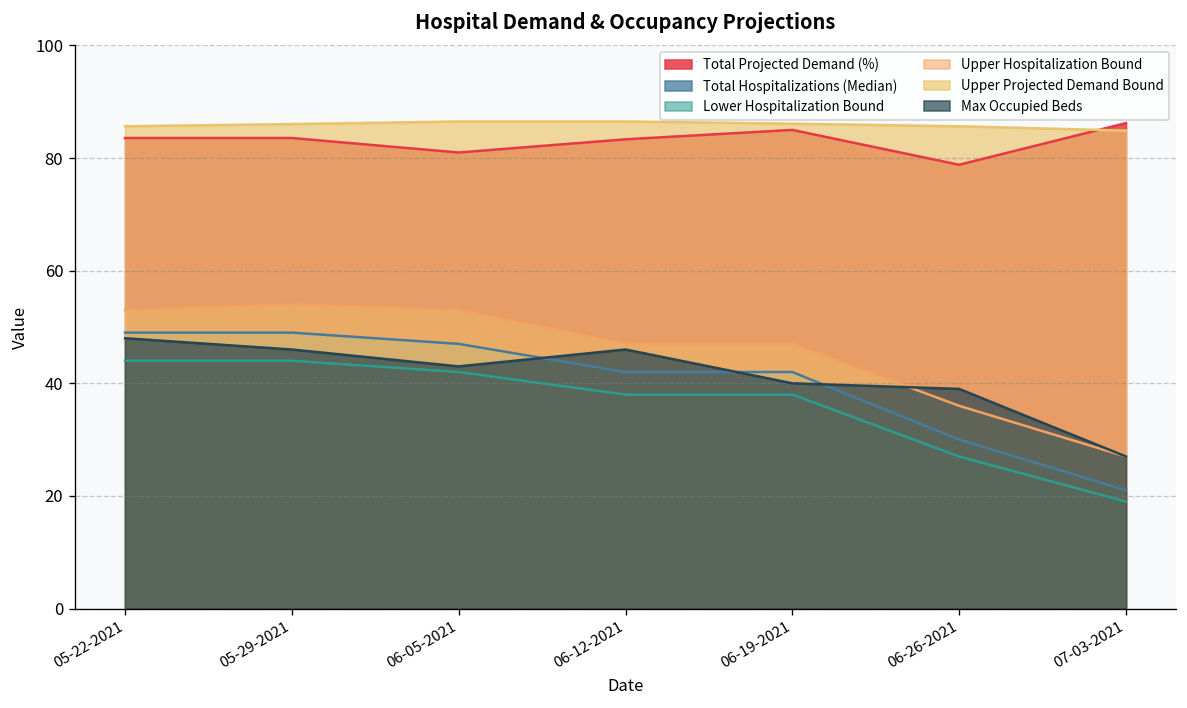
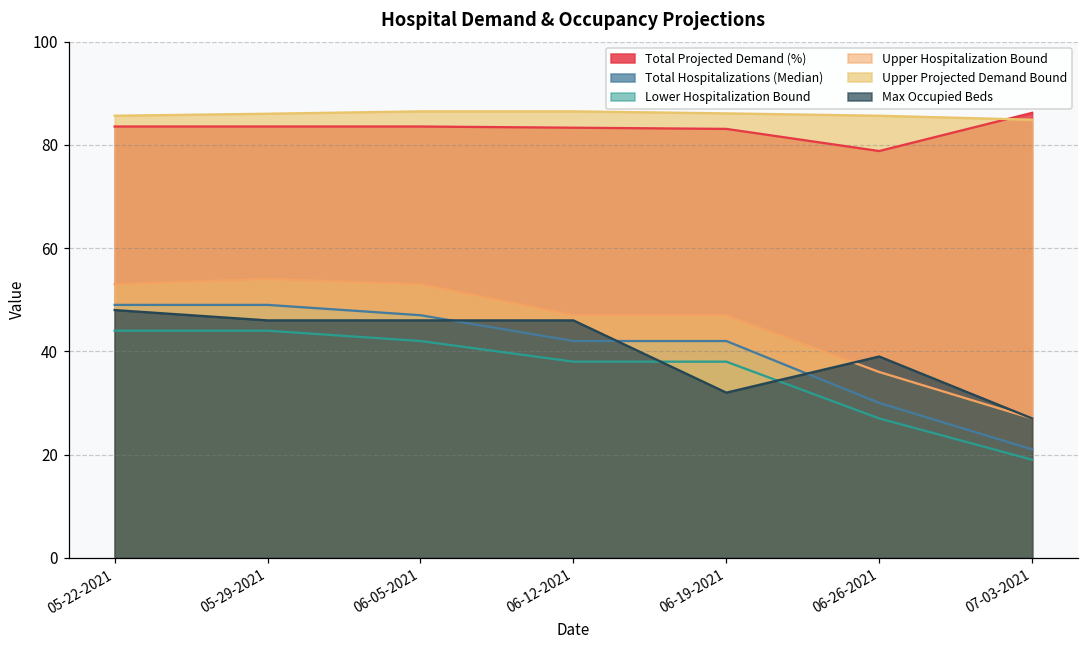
  {
    "Total Projected Demand (%)": {
      "05-22-2021": 84,
      "05-29-2021": 84,
-     "06-05-2021": 81,
+     "06-05-2021": 84,
      "06-12-2021": 83,
-     "06-19-2021": 85,
+     "06-19-2021": 83,
      "06-26-2021": 79,
      "07-03-2021": 86
    },
    "Max Occupied Beds": {
      "05-22-2021": 48,
      "05-29-2021": 46,
-     "06-05-2021": 43,
+     "06-05-2021": 46,
      "06-12-2021": 46,
-     "06-19-2021": 40,
+     "06-19-2021": 32,
      "06-26-2021": 39
    }
  }
